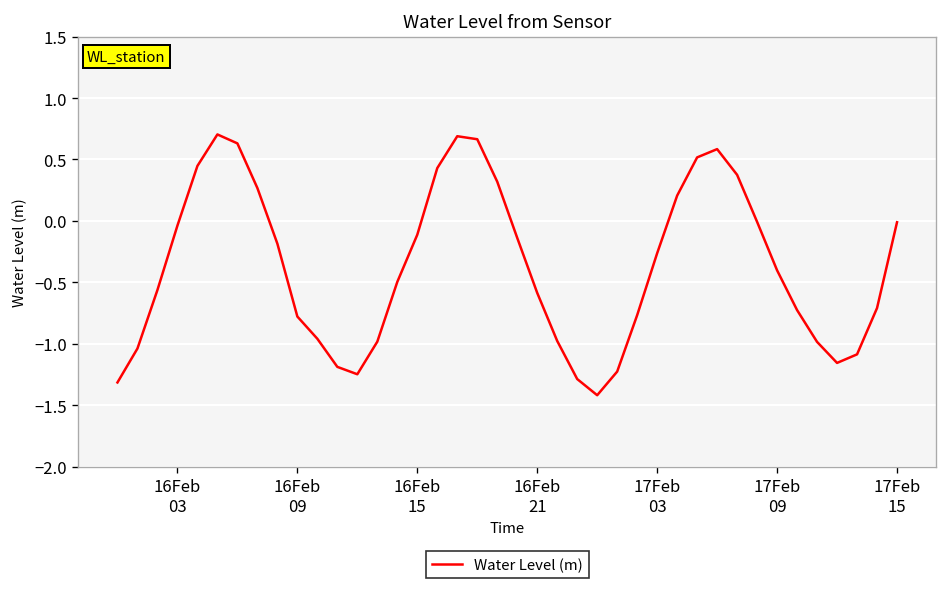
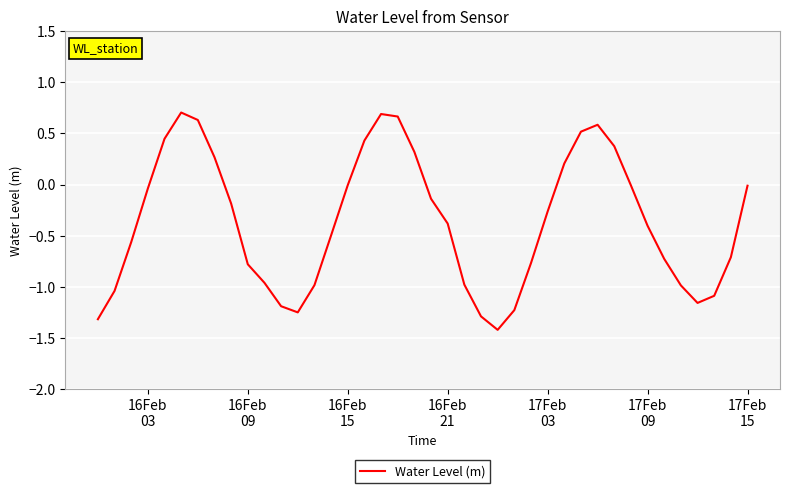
  {
    "16Feb 03": -0.04,
    "16Feb 09": -0.78,
-   "16Feb 15": -0.11,
-   "16Feb 21": -0.59,
+   "16Feb 15": -0.01,
+   "16Feb 21": -0.38,
    "17Feb 03": -0.26,
    "17Feb 09": -0.40,
    "17Feb 15": -0.01
  }
